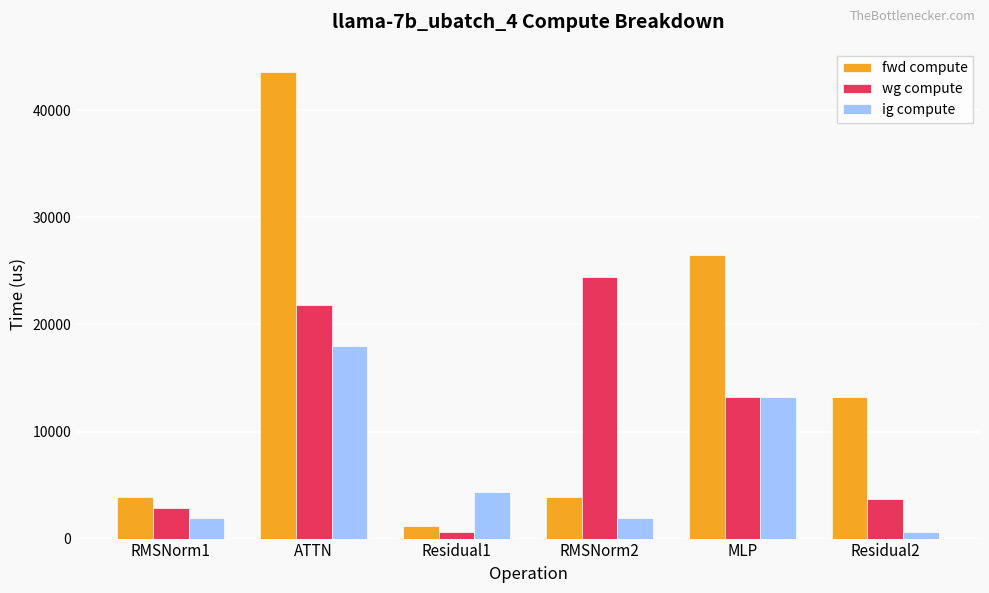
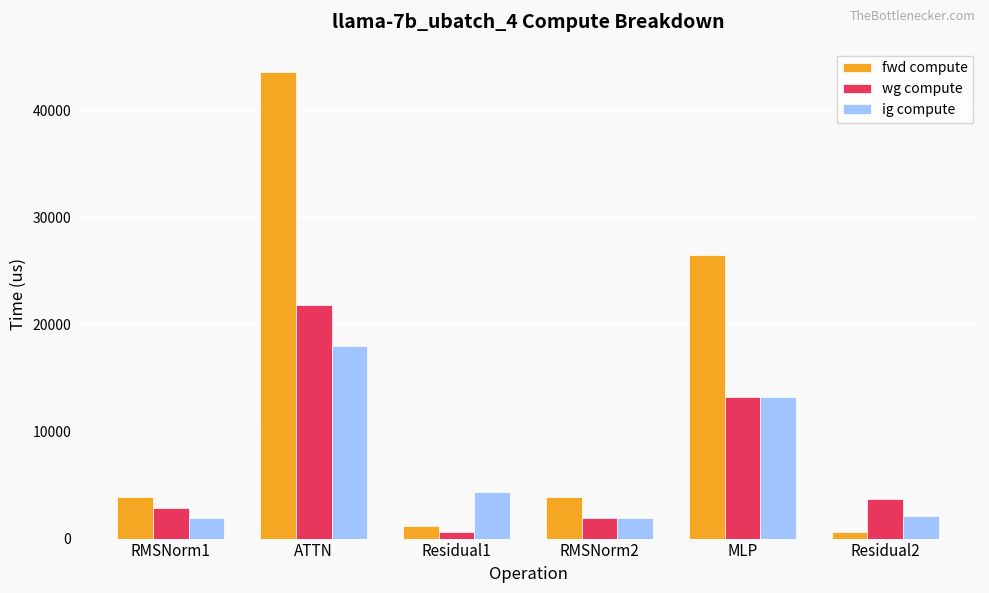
  {
    "fwd compute": {
      "RMSNorm1": 3900,
      "ATTN": 43600,
      "Residual1": 1200,
      "RMSNorm2": 3900,
      "MLP": 26500,
-     "Residual2": 13300
+     "Residual2": 600
    },
    "wg compute": {
      "RMSNorm1": 2800,
      "ATTN": 21800,
      "Residual1": 600,
-     "RMSNorm2": 24400,
+     "RMSNorm2": 1900,
      "MLP": 13200,
      "Residual2": 3700
    },
    "ig compute": {
      "RMSNorm1": 1900,
      "ATTN": 18000,
      "Residual1": 4400,
      "RMSNorm2": 1900,
      "MLP": 13200,
-     "Residual2": 600
+     "Residual2": 2100
    }
  }
